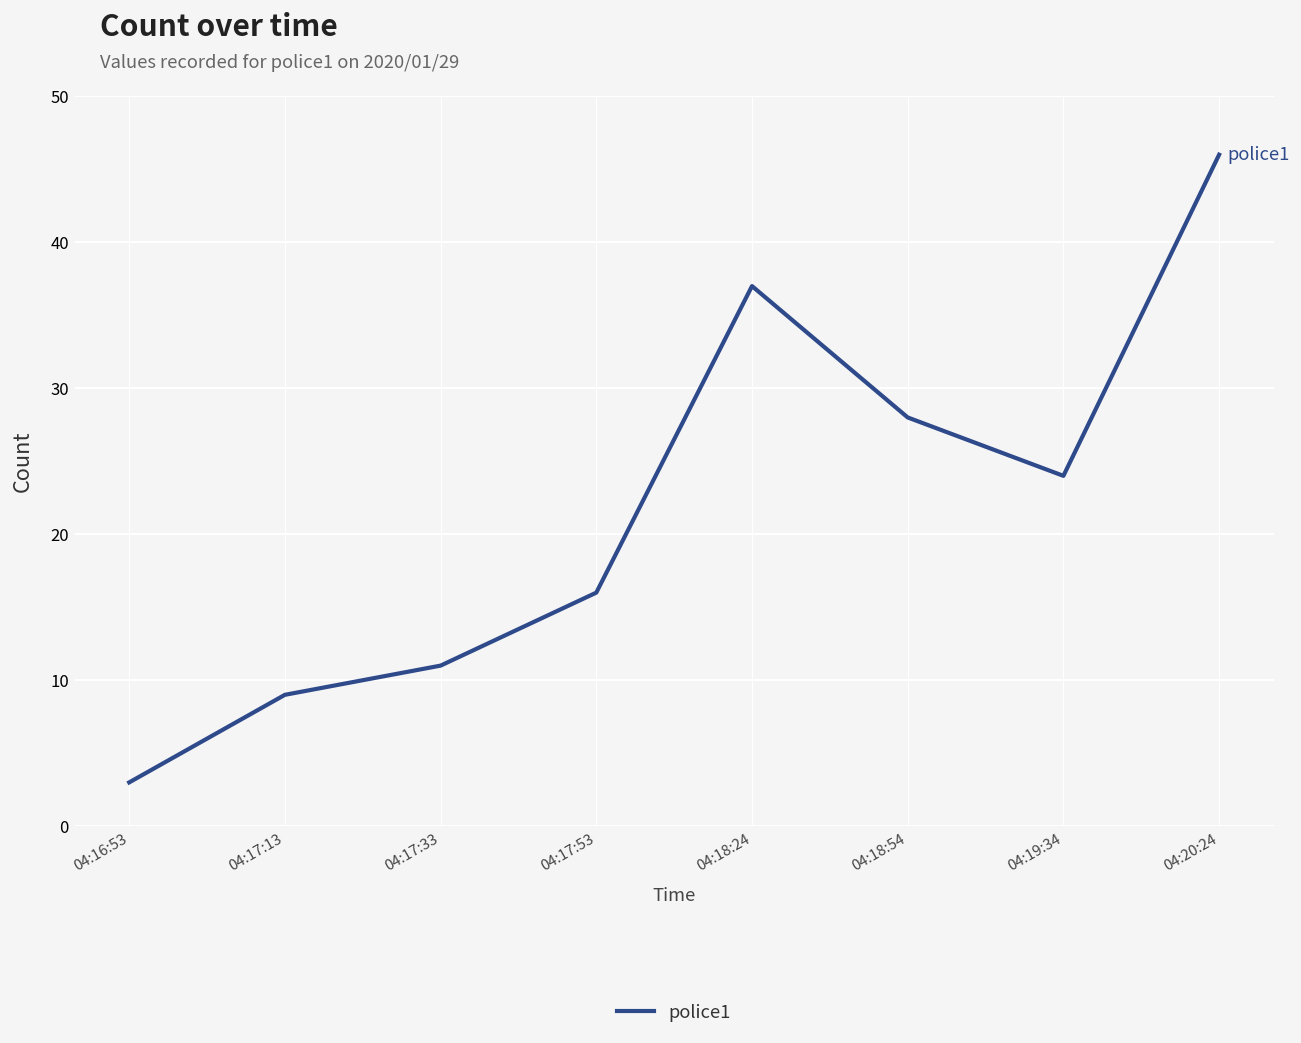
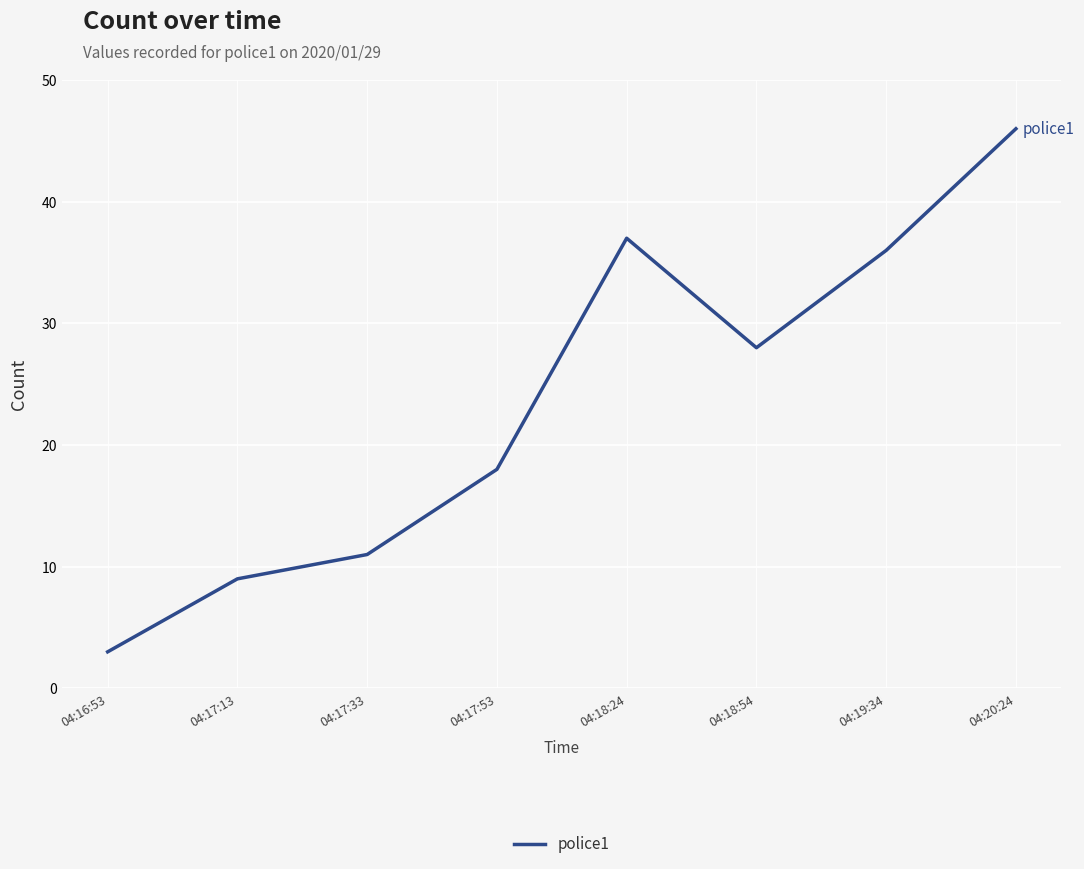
  {
    "04:16:53": 3,
    "04:17:13": 9,
    "04:17:33": 11,
-   "04:17:53": 16,
+   "04:17:53": 18,
    "04:18:24": 37,
    "04:18:54": 28,
-   "04:19:34": 24,
+   "04:19:34": 36,
    "04:20:24": 46
  }
